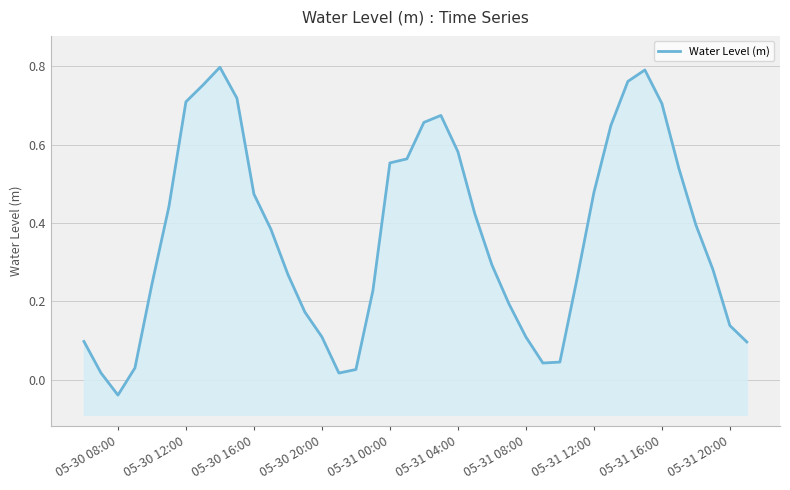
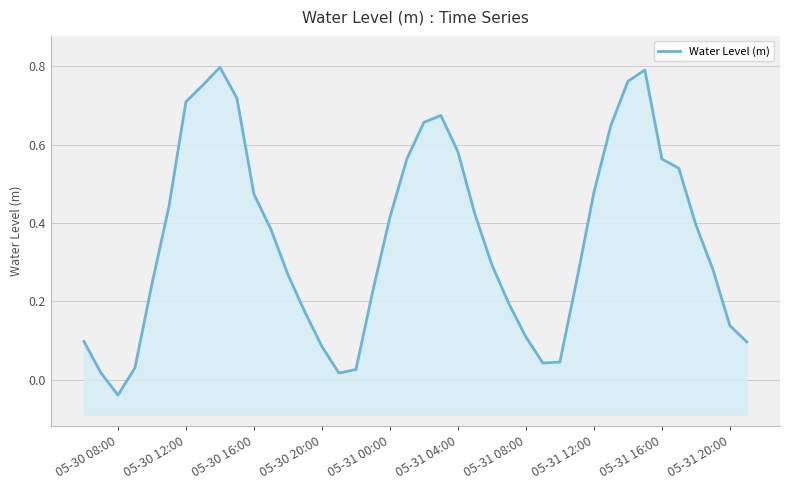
  {
    "05-30 08:00": -0.04,
    "05-30 12:00": 0.71,
    "05-30 16:00": 0.47,
-   "05-30 20:00": 0.11,
-   "05-31 00:00": 0.55,
+   "05-30 20:00": 0.09,
+   "05-31 00:00": 0.41,
    "05-31 04:00": 0.58,
    "05-31 08:00": 0.11,
    "05-31 12:00": 0.48,
-   "05-31 16:00": 0.71,
+   "05-31 16:00": 0.56,
    "05-31 20:00": 0.14
  }
